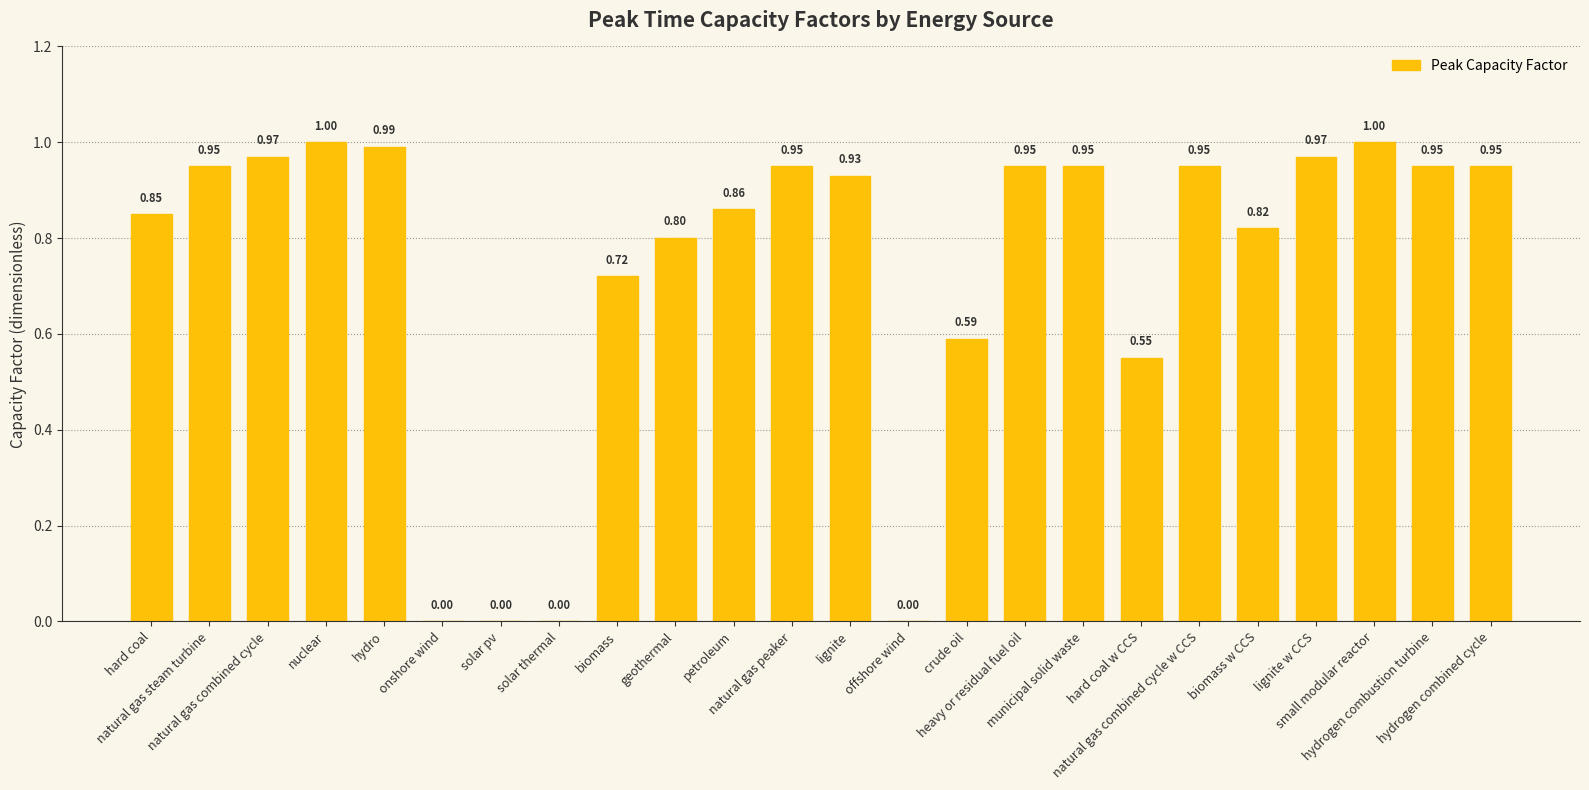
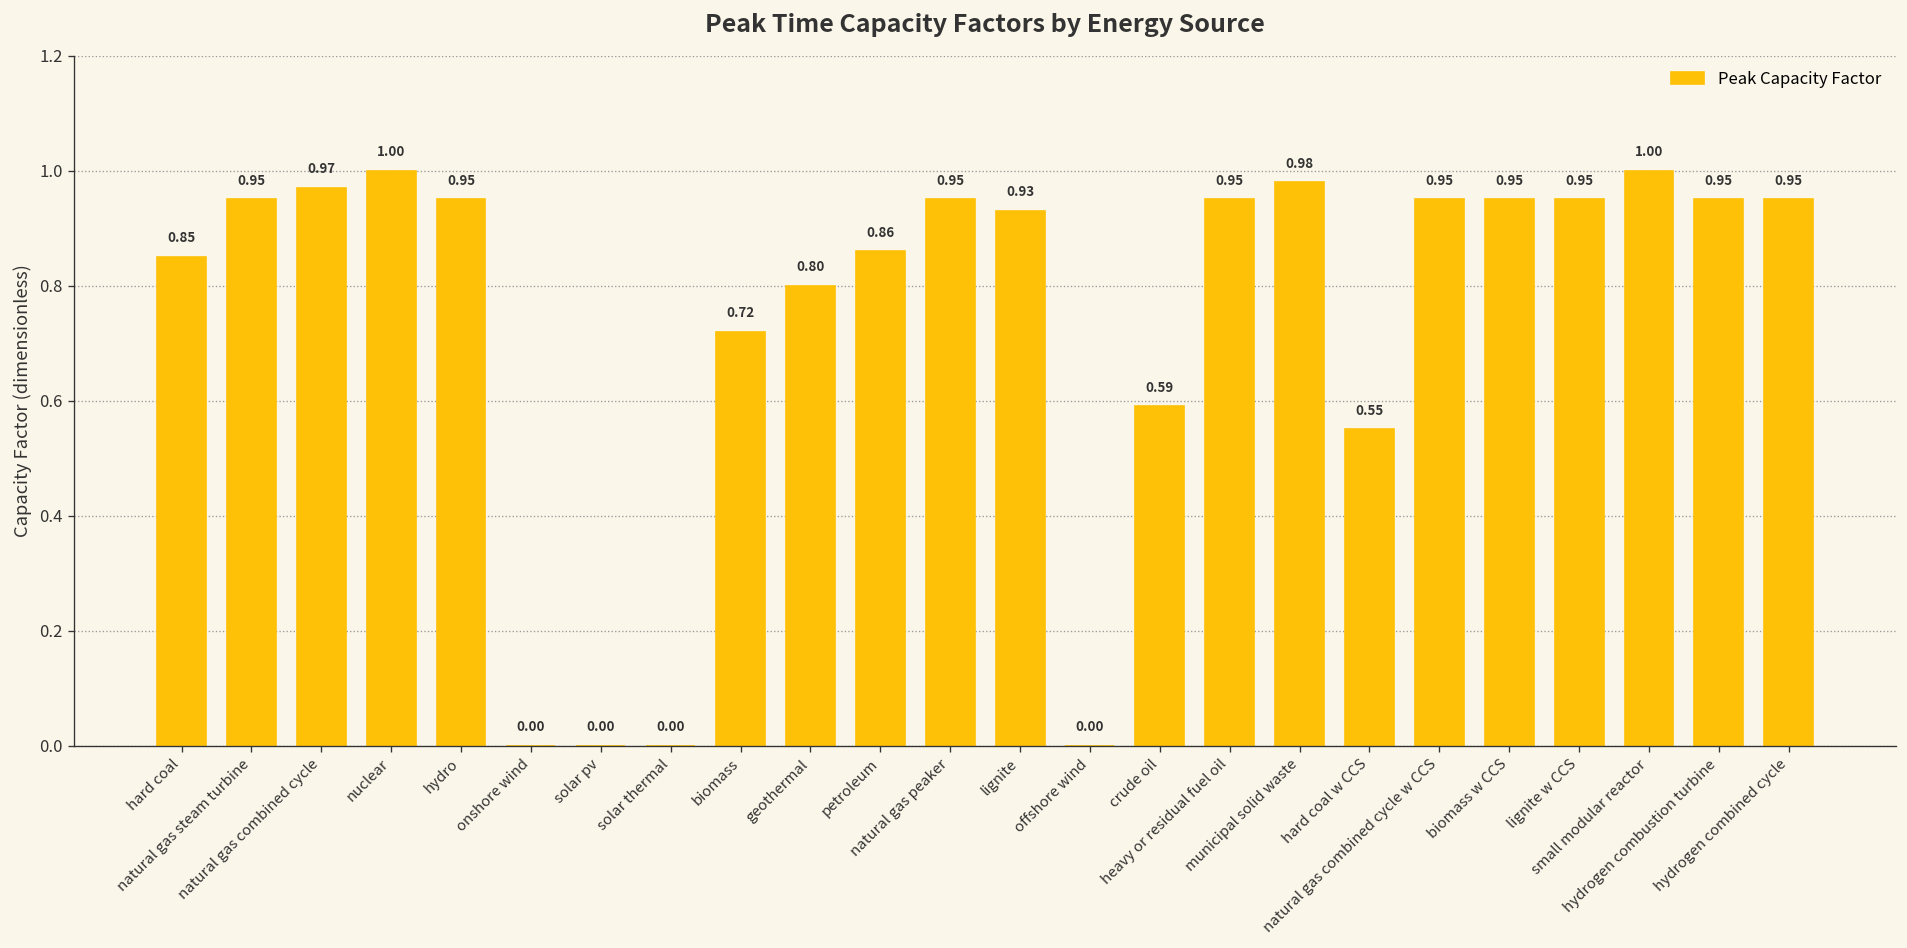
  {
    "hard coal": 0.85,
    "natural gas steam turbine": 0.95,
    "natural gas combined cycle": 0.97,
    "nuclear": 1.00,
-   "hydro": 0.99,
+   "hydro": 0.95,
    "onshore wind": 0.00,
    "solar pv": 0.00,
    "solar thermal": 0.00,
    "biomass": 0.72,
    "geothermal": 0.80,
    "petroleum": 0.86,
    "natural gas peaker": 0.95,
    "lignite": 0.93,
    "offshore wind": 0.00,
    "crude oil": 0.59,
    "heavy or residual fuel oil": 0.95,
-   "municipal solid waste": 0.95,
+   "municipal solid waste": 0.98,
    "hard coal w CCS": 0.55,
    "natural gas combined cycle w CCS": 0.95,
-   "biomass w CCS": 0.82,
-   "lignite w CCS": 0.97,
+   "biomass w CCS": 0.95,
+   "lignite w CCS": 0.95,
    "small modular reactor": 1.00,
    "hydrogen combustion turbine": 0.95,
    "hydrogen combined cycle": 0.95
  }
